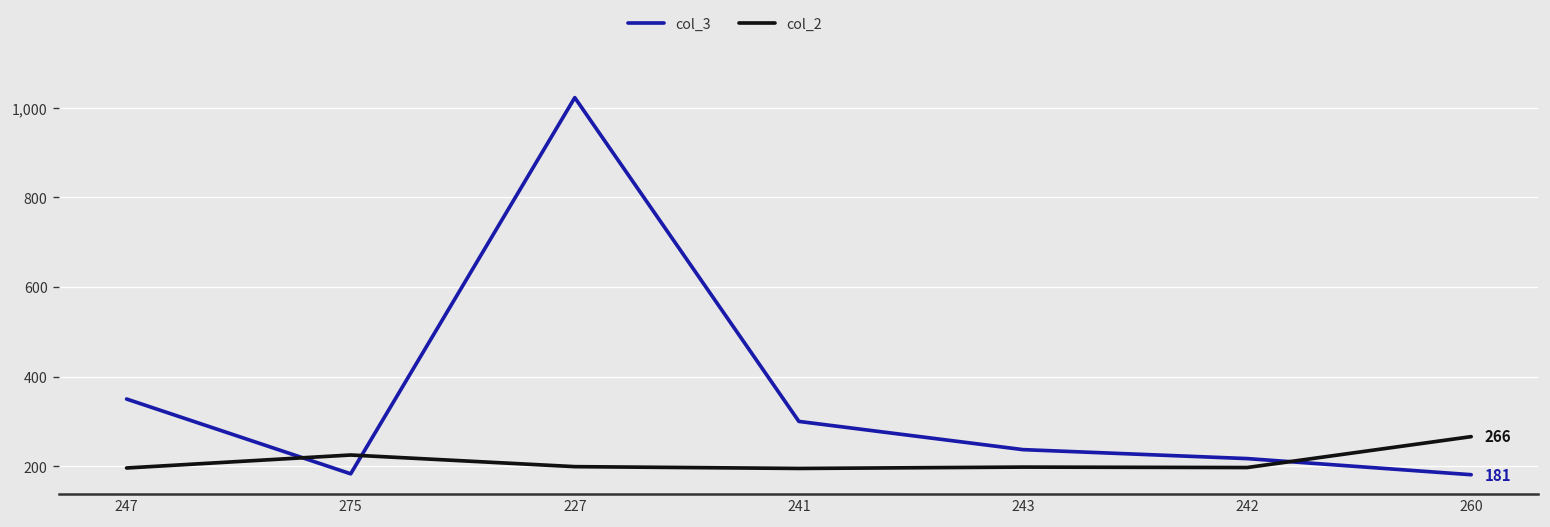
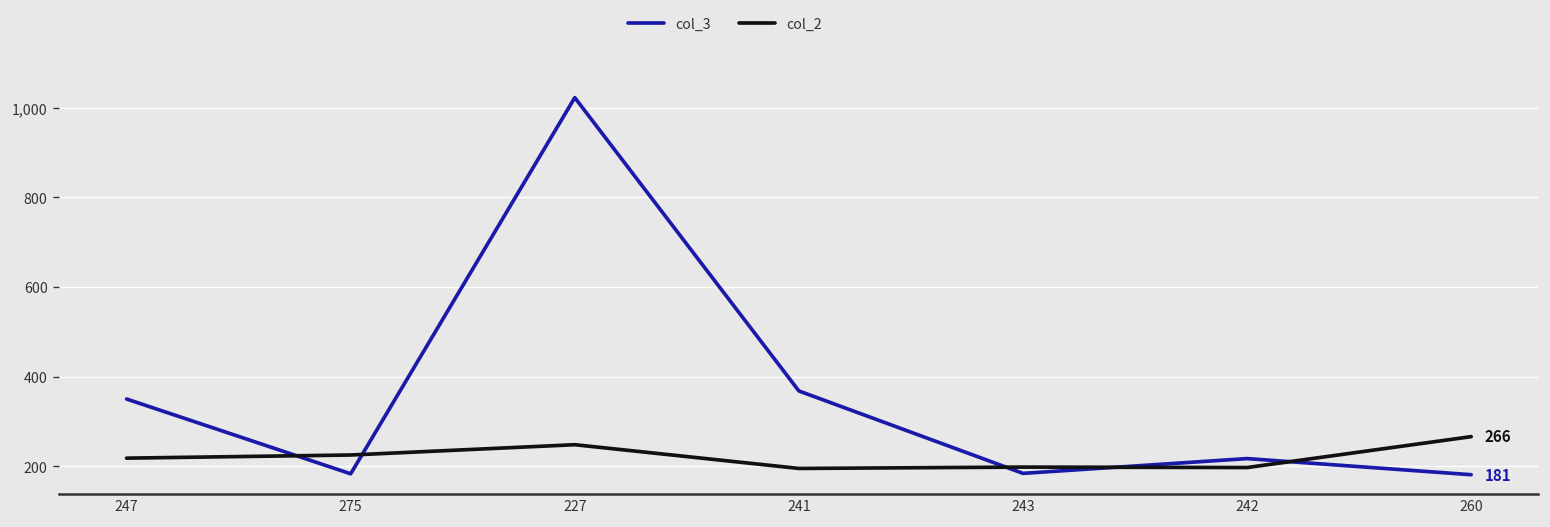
  {
    "col_3": {
      "247": "350",
      "275": "180",
      "227": "1,020",
-     "241": "300",
-     "243": "240",
+     "241": "370",
+     "243": "180",
      "242": "220"
    },
    "col_2": {
-     "247": "200",
+     "247": "220",
      "275": "230",
-     "227": "200",
+     "227": "250",
      "241": "200",
      "243": "200",
      "242": "200"
    }
  }
